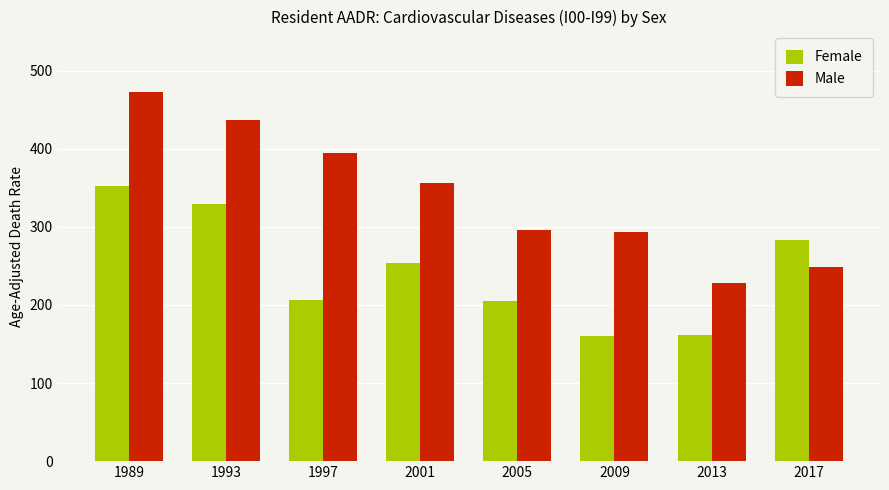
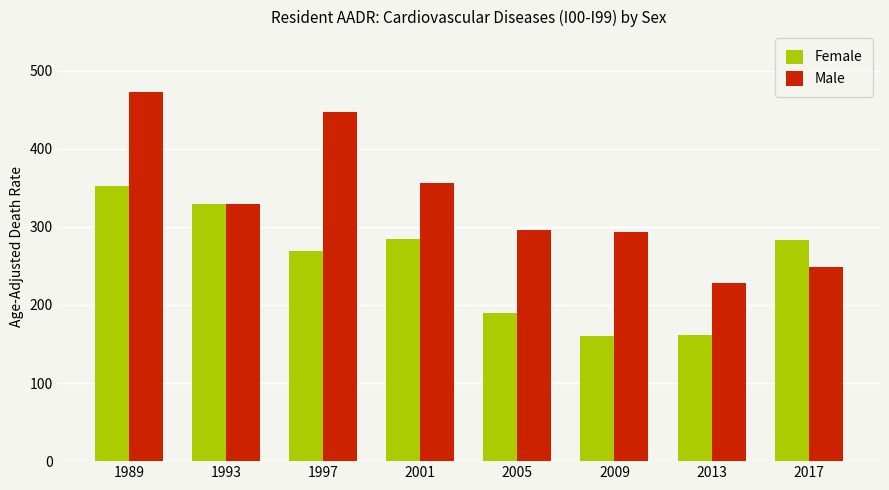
  {
    "Female": {
      "1989": 350,
      "1993": 330,
-     "1997": 210,
-     "2001": 250,
-     "2005": 210,
+     "1997": 270,
+     "2001": 280,
+     "2005": 190,
      "2009": 160,
      "2013": 160,
      "2017": 280
    },
    "Male": {
      "1989": 470,
-     "1993": 440,
-     "1997": 390,
+     "1993": 330,
+     "1997": 450,
      "2001": 360,
      "2005": 300,
      "2009": 290,
      "2013": 230,
      "2017": 250
    }
  }
